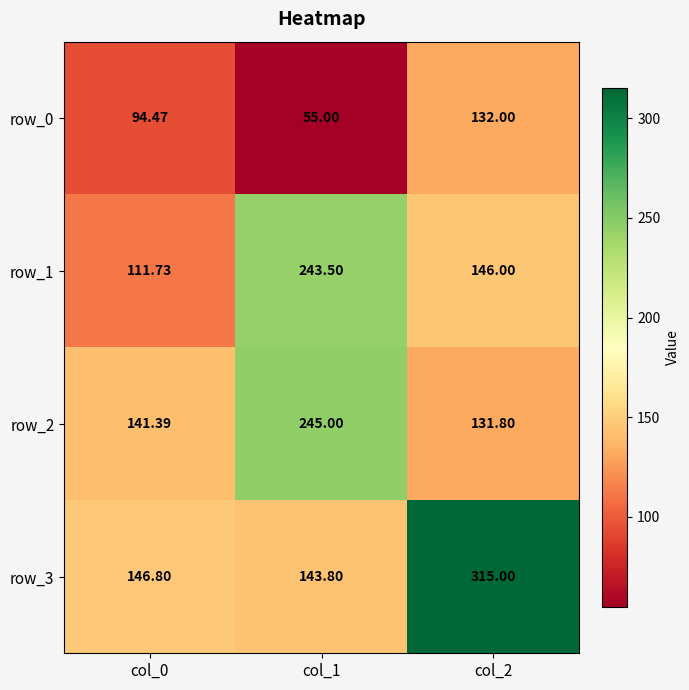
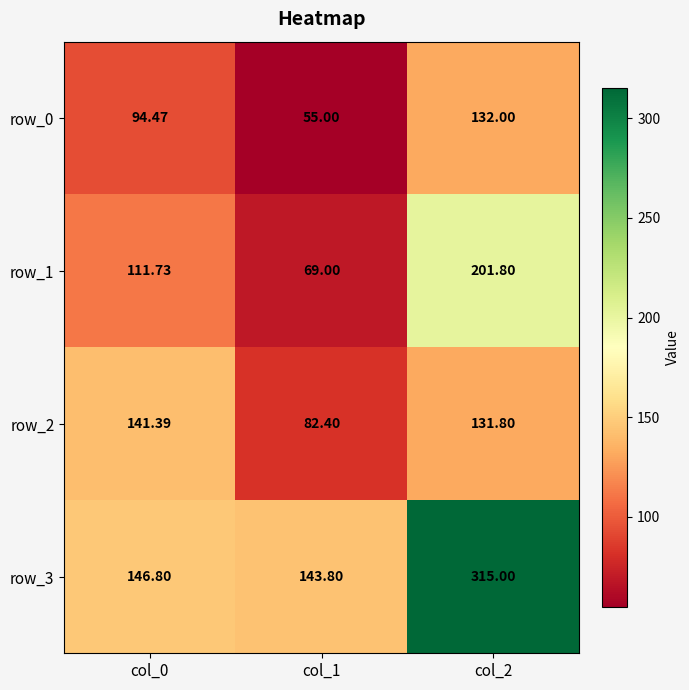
  {
    "row_0": {
      "col_0": 94.47,
      "col_1": 55.00,
      "col_2": 132.00
    },
    "row_1": {
      "col_0": 111.73,
-     "col_1": 243.50,
-     "col_2": 146.00
+     "col_1": 69.00,
+     "col_2": 201.80
    },
    "row_2": {
      "col_0": 141.39,
-     "col_1": 245.00,
+     "col_1": 82.40,
      "col_2": 131.80
    },
    "row_3": {
      "col_0": 146.80,
      "col_1": 143.80,
      "col_2": 315.00
    }
  }
